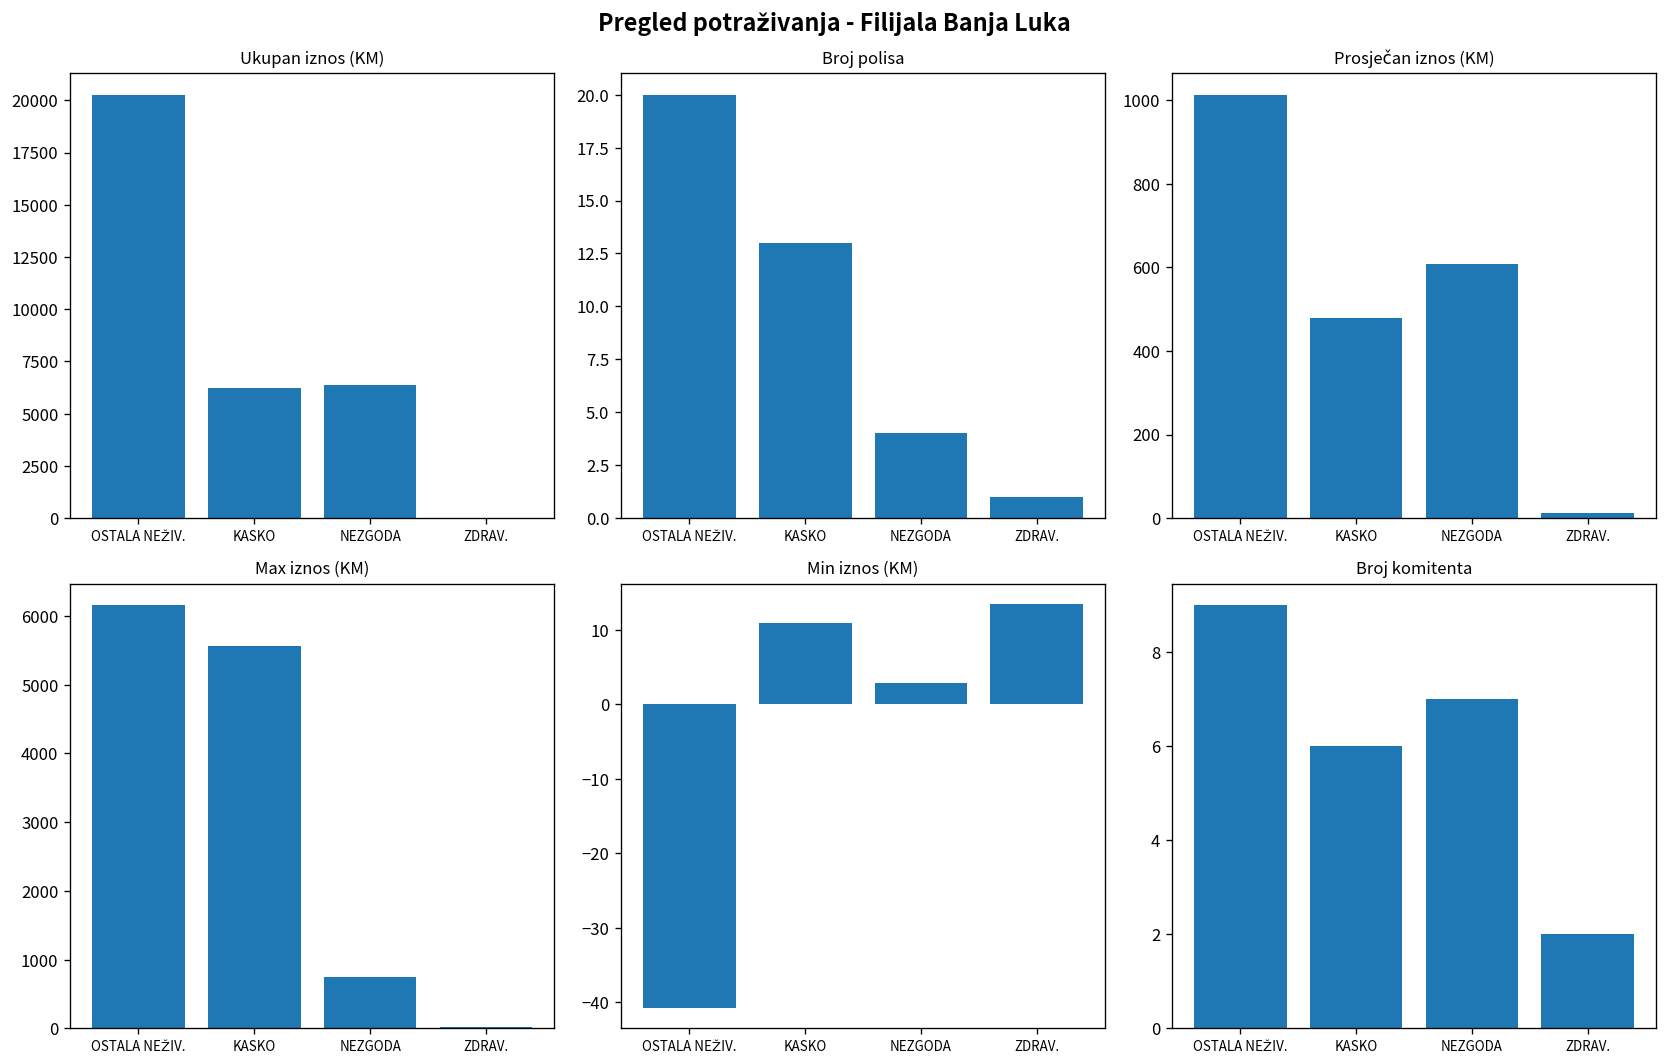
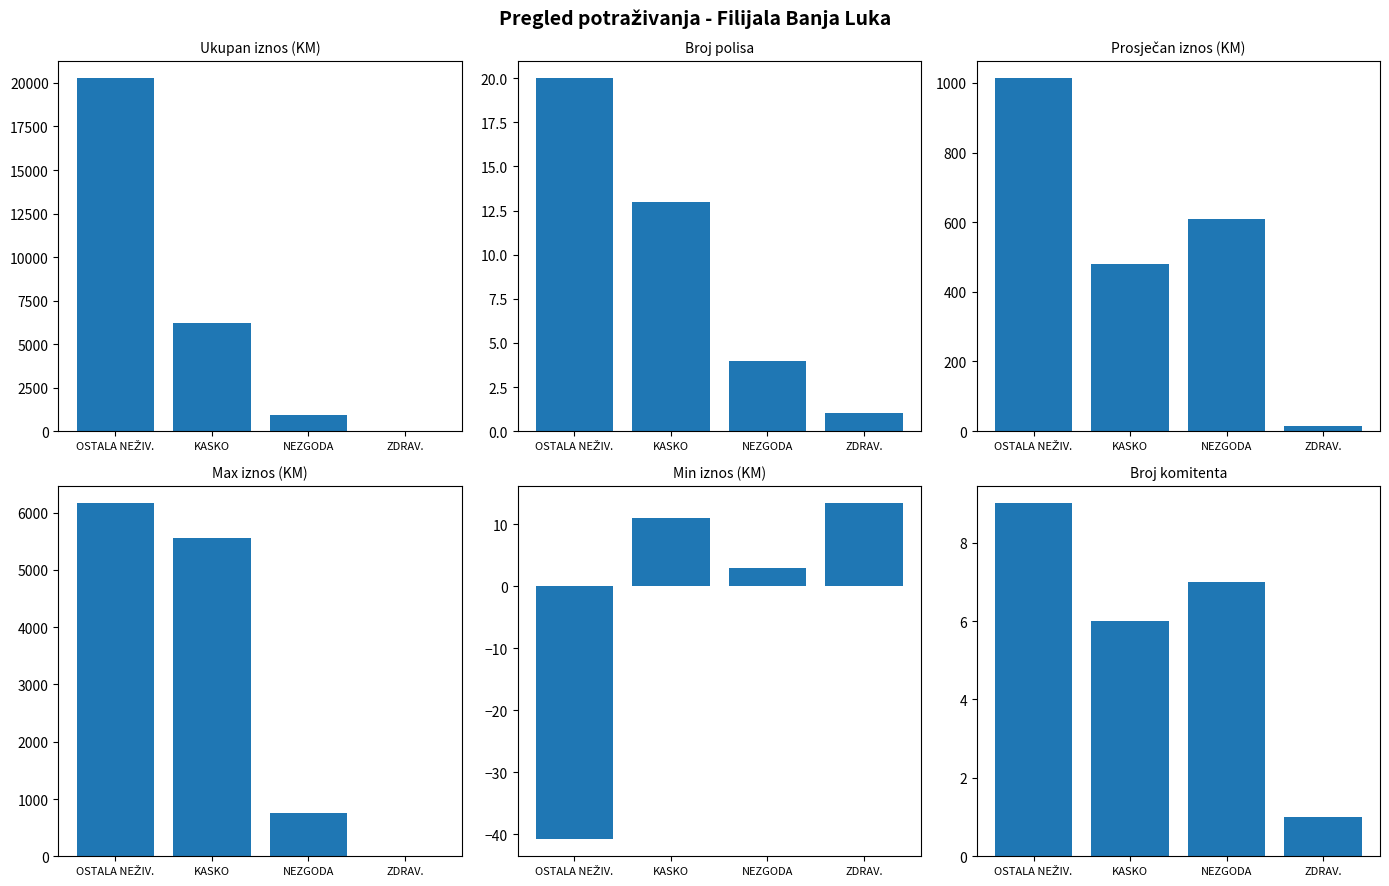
  {
    "Ukupan iznos (KM)": {
      "OSTALA NEŽIV.": 20300,
      "KASKO": 6200,
-     "NEZGODA": 6400
+     "NEZGODA": 900
    },
    "Broj polisa": {
      "OSTALA NEŽIV.": 20.0,
      "KASKO": 13.0,
      "NEZGODA": 4.0,
      "ZDRAV.": 1.0
    },
    "Prosječan iznos (KM)": {
      "OSTALA NEŽIV.": 1010,
      "KASKO": 480,
      "NEZGODA": 610,
      "ZDRAV.": 10
    },
    "Max iznos (KM)": {
      "OSTALA NEŽIV.": 6200,
      "KASKO": 5600,
      "NEZGODA": 800
    },
    "Min iznos (KM)": {
      "OSTALA NEŽIV.": -41,
      "KASKO": 11,
      "NEZGODA": 3,
      "ZDRAV.": 14
    },
    "Broj komitenta": {
      "OSTALA NEŽIV.": 9,
      "KASKO": 6,
      "NEZGODA": 7,
-     "ZDRAV.": 2
+     "ZDRAV.": 1
    }
  }
